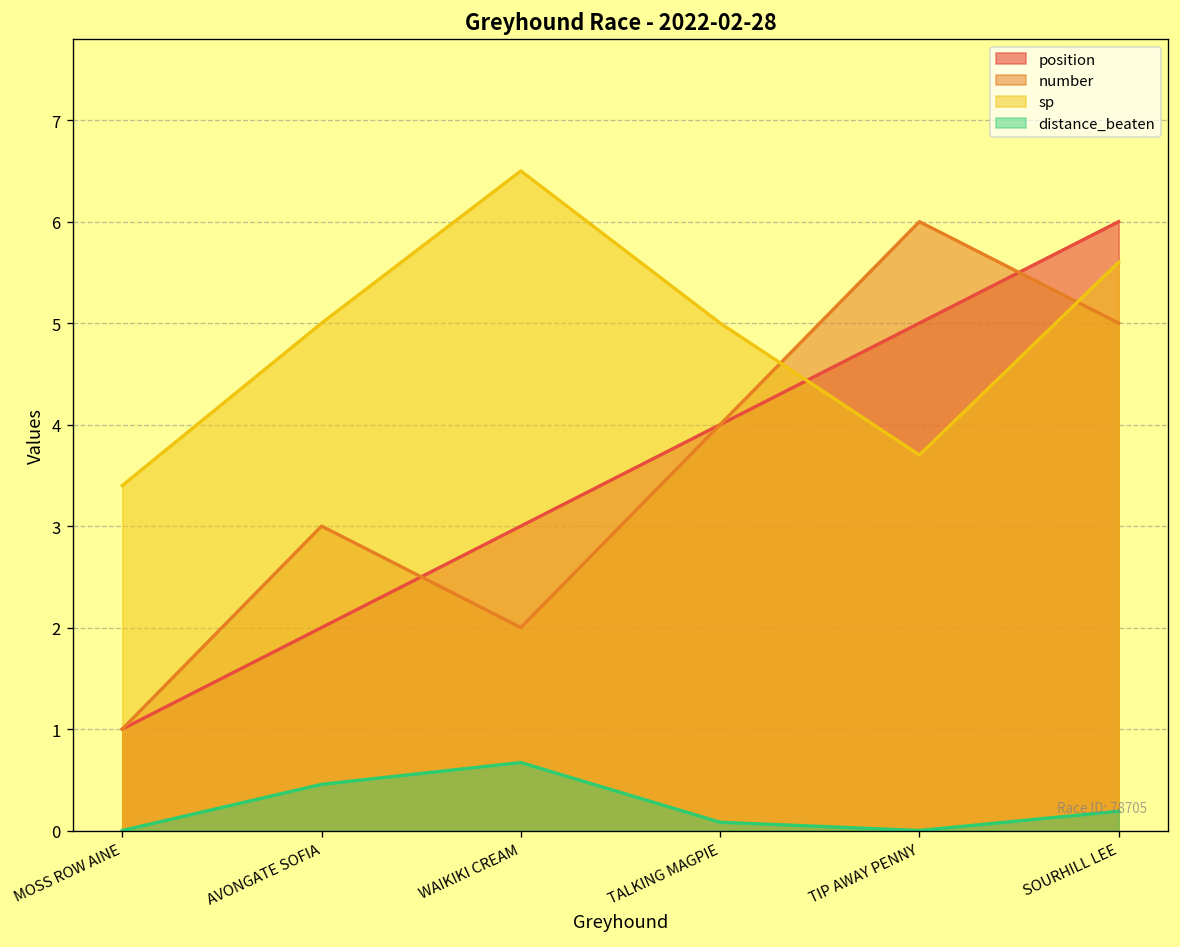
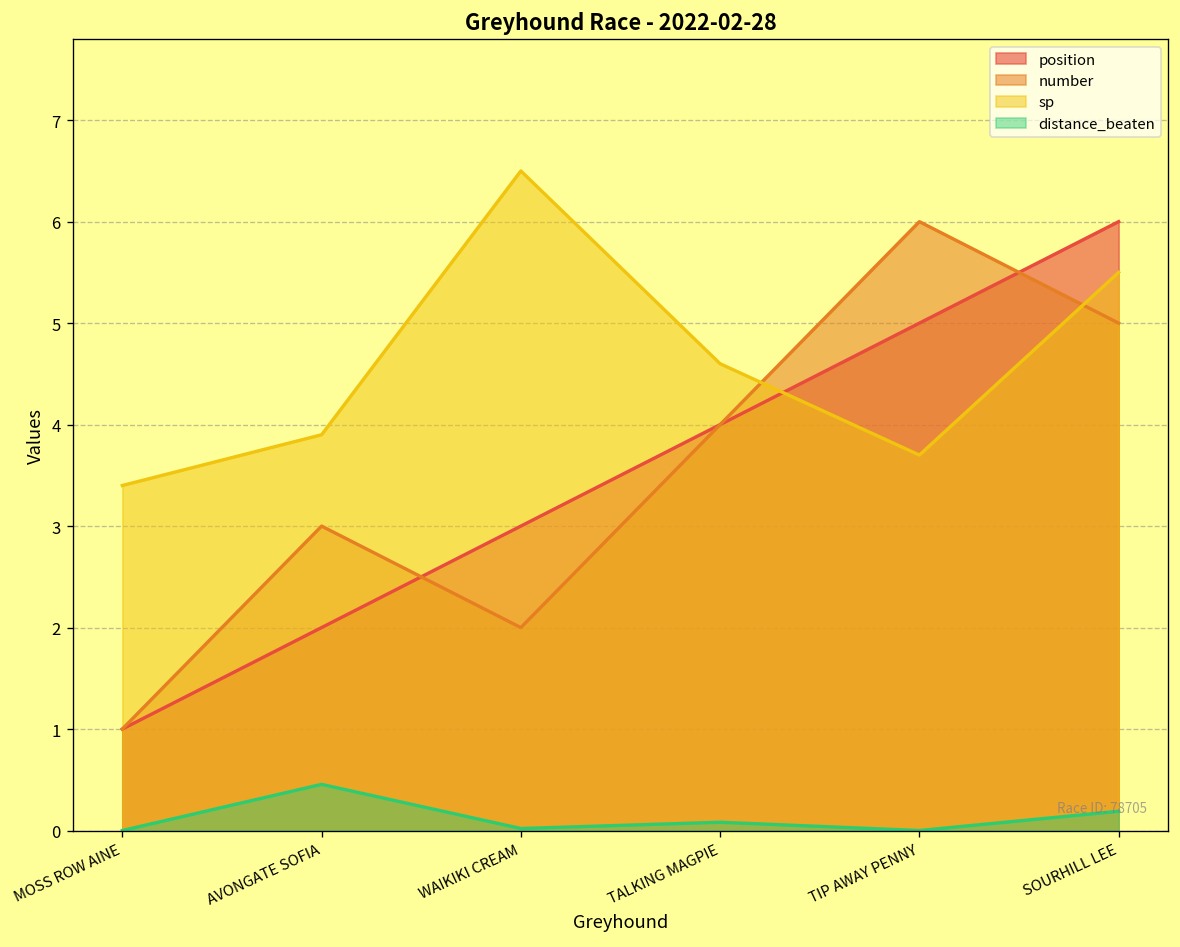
  {
    "sp": {
      "MOSS ROW AINE": 3.4,
-     "AVONGATE SOFIA": 5.0,
+     "AVONGATE SOFIA": 3.9,
      "WAIKIKI CREAM": 6.5,
-     "TALKING MAGPIE": 5.0,
+     "TALKING MAGPIE": 4.6,
      "TIP AWAY PENNY": 3.7,
-     "SOURHILL LEE": 5.6
+     "SOURHILL LEE": 5.5
    },
    "distance_beaten": {
      "MOSS ROW AINE": 0.0,
      "AVONGATE SOFIA": 0.5,
-     "WAIKIKI CREAM": 0.7,
+     "WAIKIKI CREAM": 0.0,
      "TALKING MAGPIE": 0.1,
      "TIP AWAY PENNY": 0.0
    }
  }
